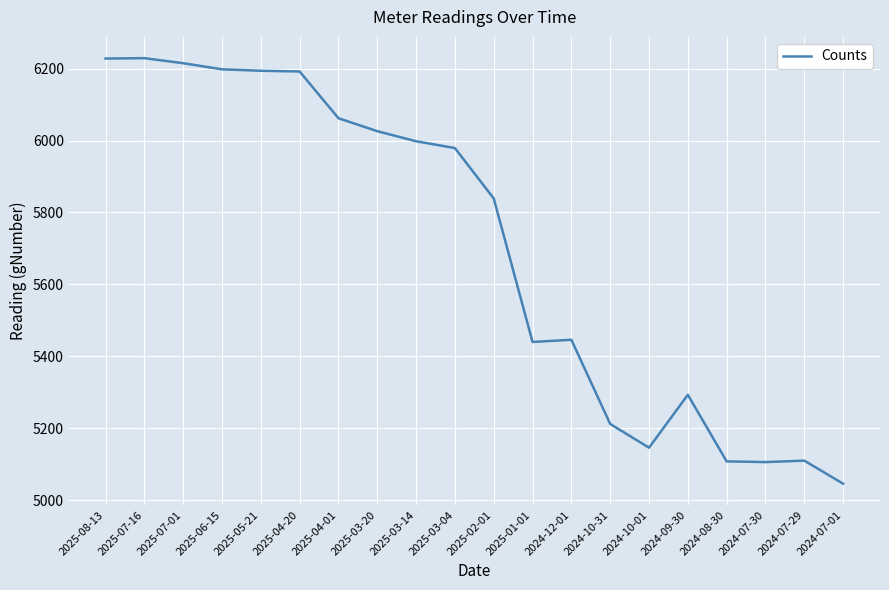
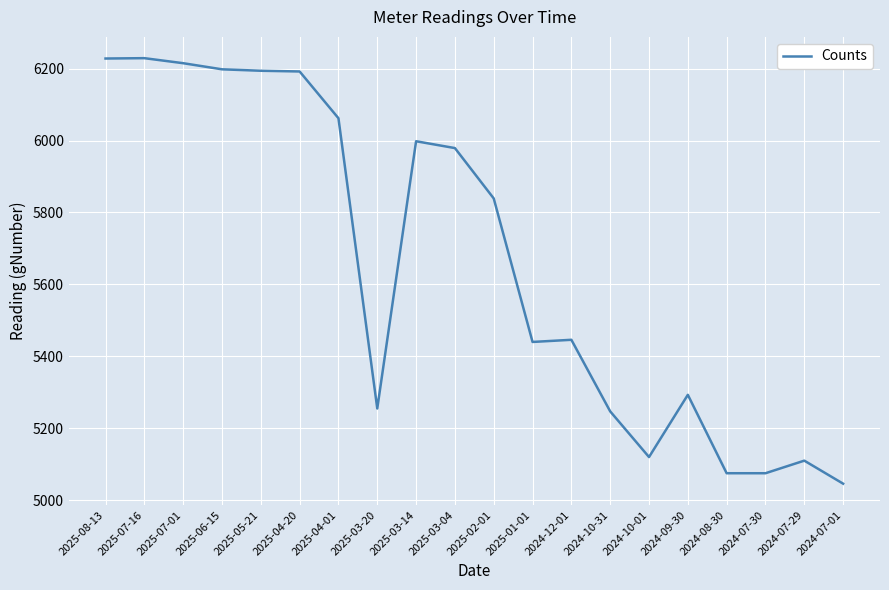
  {
    "2025-08-13": 6230,
    "2025-07-16": 6230,
    "2025-07-01": 6220,
    "2025-06-15": 6200,
    "2025-05-21": 6190,
    "2025-04-20": 6190,
    "2025-04-01": 6060,
-   "2025-03-20": 6030,
+   "2025-03-20": 5260,
    "2025-03-14": 6000,
    "2025-03-04": 5980,
    "2025-02-01": 5840,
    "2025-01-01": 5440,
    "2024-12-01": 5450,
-   "2024-10-31": 5210,
-   "2024-10-01": 5150,
+   "2024-10-31": 5250,
+   "2024-10-01": 5120,
    "2024-09-30": 5290,
-   "2024-08-30": 5110,
-   "2024-07-30": 5110,
+   "2024-08-30": 5080,
+   "2024-07-30": 5080,
    "2024-07-29": 5110,
    "2024-07-01": 5050
  }
